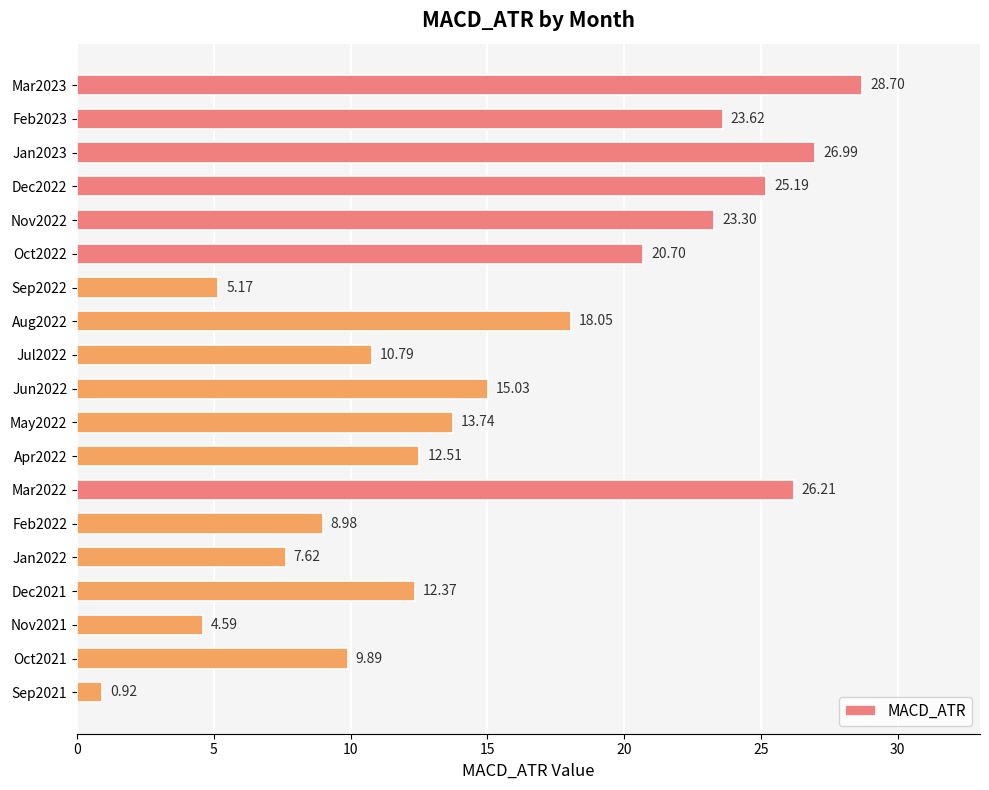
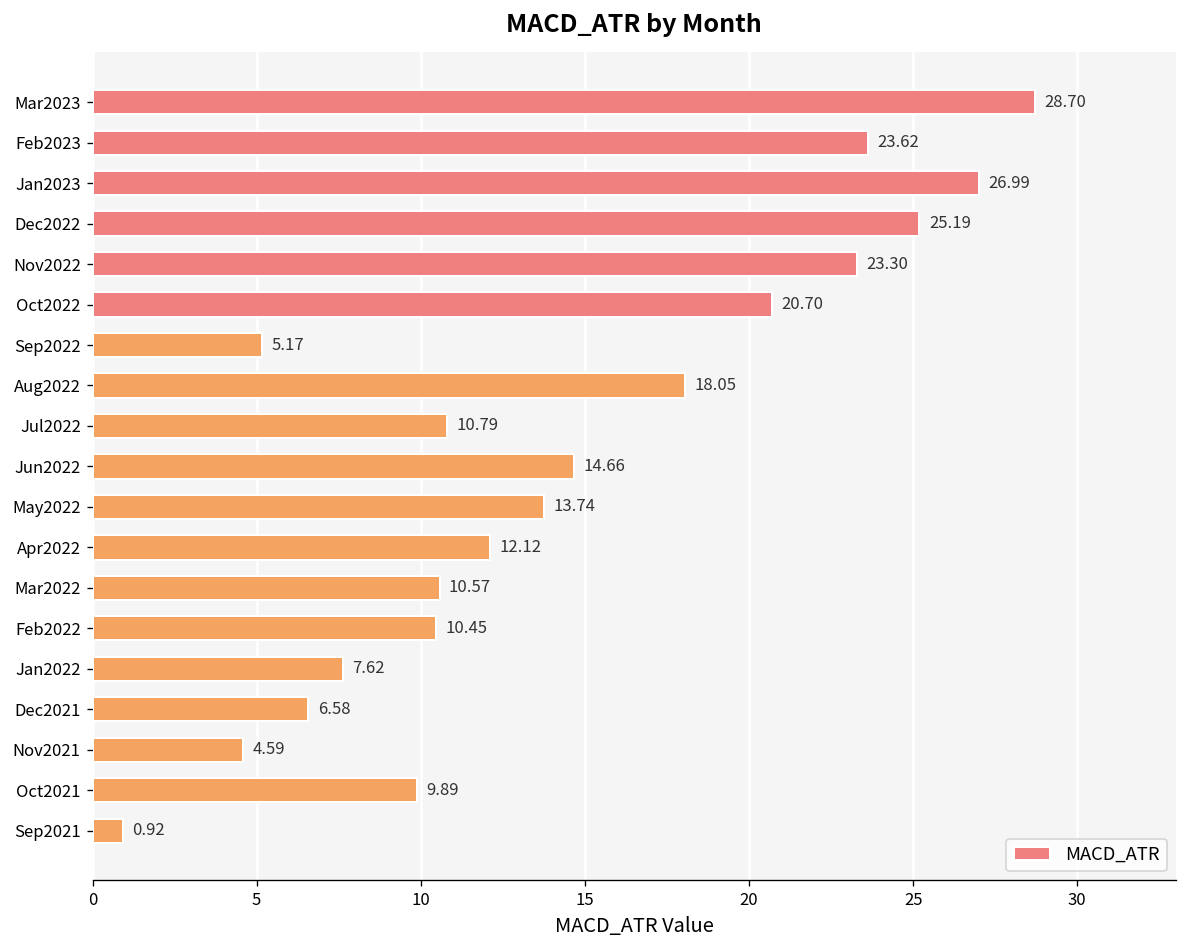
  {
    "Mar2023": 28.70,
    "Feb2023": 23.62,
    "Jan2023": 26.99,
    "Dec2022": 25.19,
    "Nov2022": 23.30,
    "Oct2022": 20.70,
    "Sep2022": 5.17,
    "Aug2022": 18.05,
    "Jul2022": 10.79,
-   "Jun2022": 15.03,
+   "Jun2022": 14.66,
    "May2022": 13.74,
-   "Apr2022": 12.51,
-   "Mar2022": 26.21,
-   "Feb2022": 8.98,
+   "Apr2022": 12.12,
+   "Mar2022": 10.57,
+   "Feb2022": 10.45,
    "Jan2022": 7.62,
-   "Dec2021": 12.37,
+   "Dec2021": 6.58,
    "Nov2021": 4.59,
    "Oct2021": 9.89,
    "Sep2021": 0.92
  }
